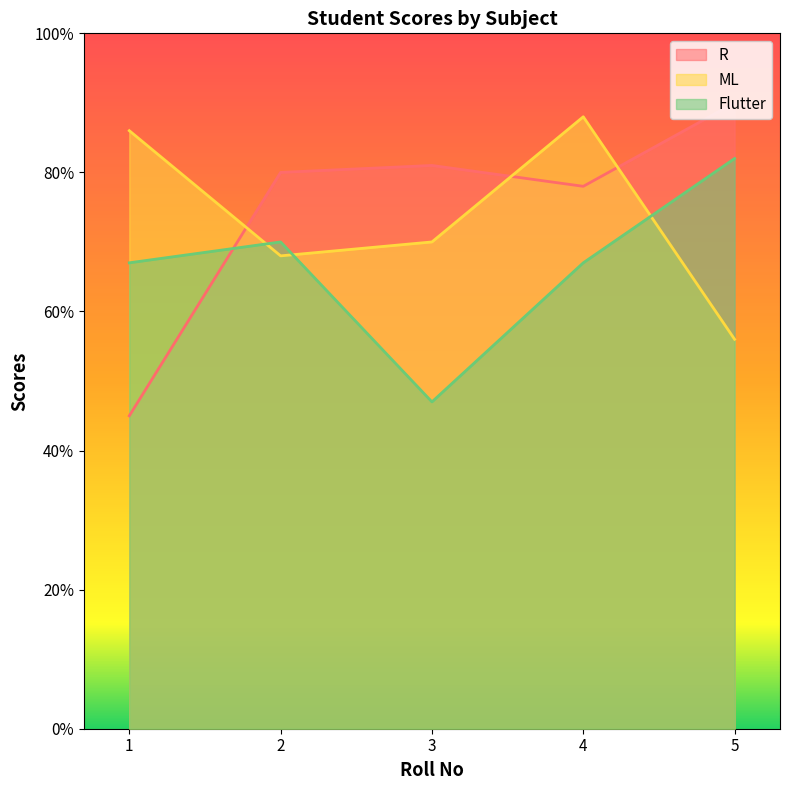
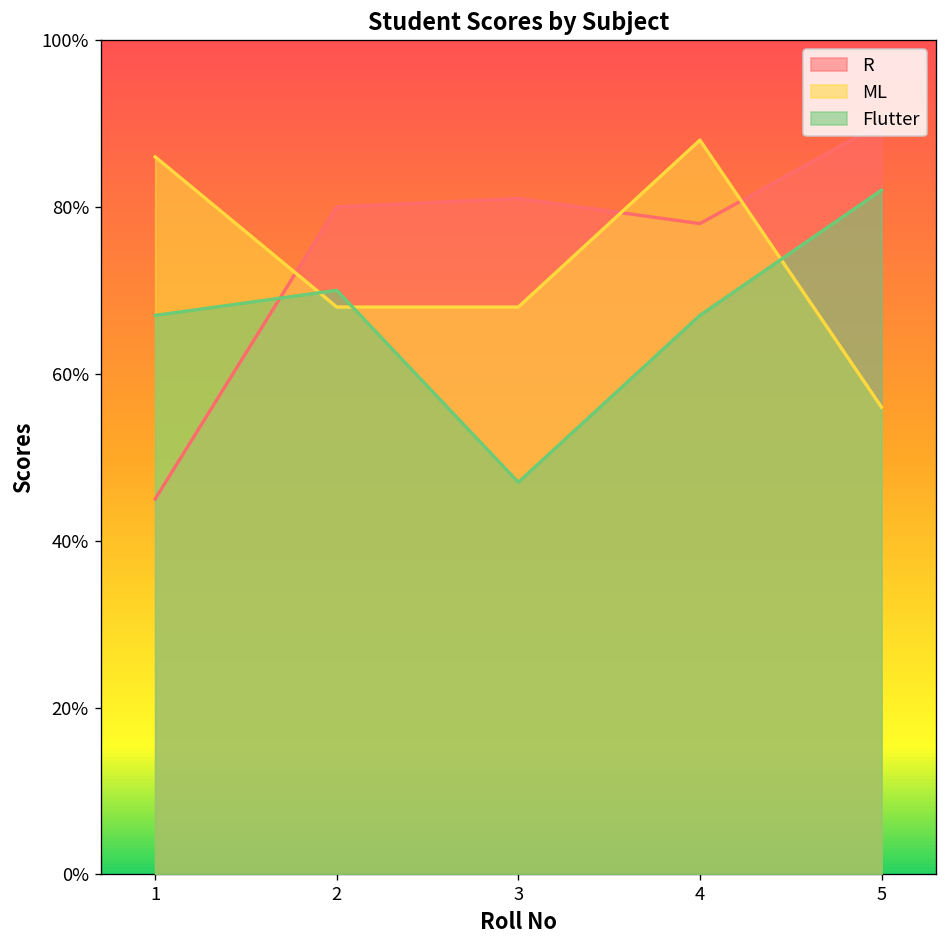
  {
    "R": {
      "1": "45%",
      "2": "80%",
      "3": "81%",
      "4": "78%"
    },
    "ML": {
      "1": "86%",
      "2": "68%",
-     "3": "70%",
+     "3": "68%",
      "4": "88%",
      "5": "56%"
    },
    "Flutter": {
      "1": "67%",
      "2": "70%",
      "3": "47%",
      "4": "67%",
      "5": "82%"
    }
  }
